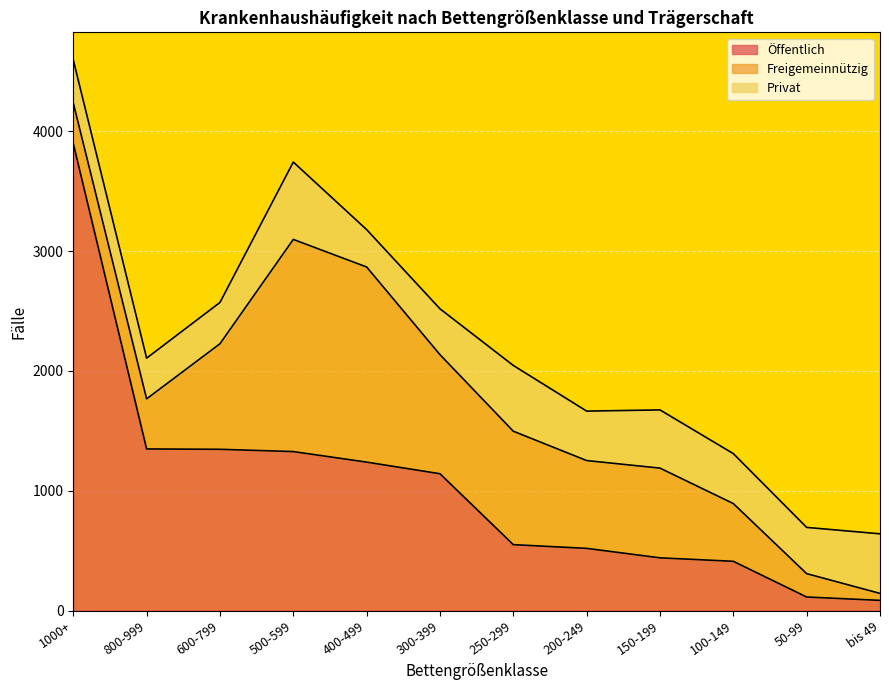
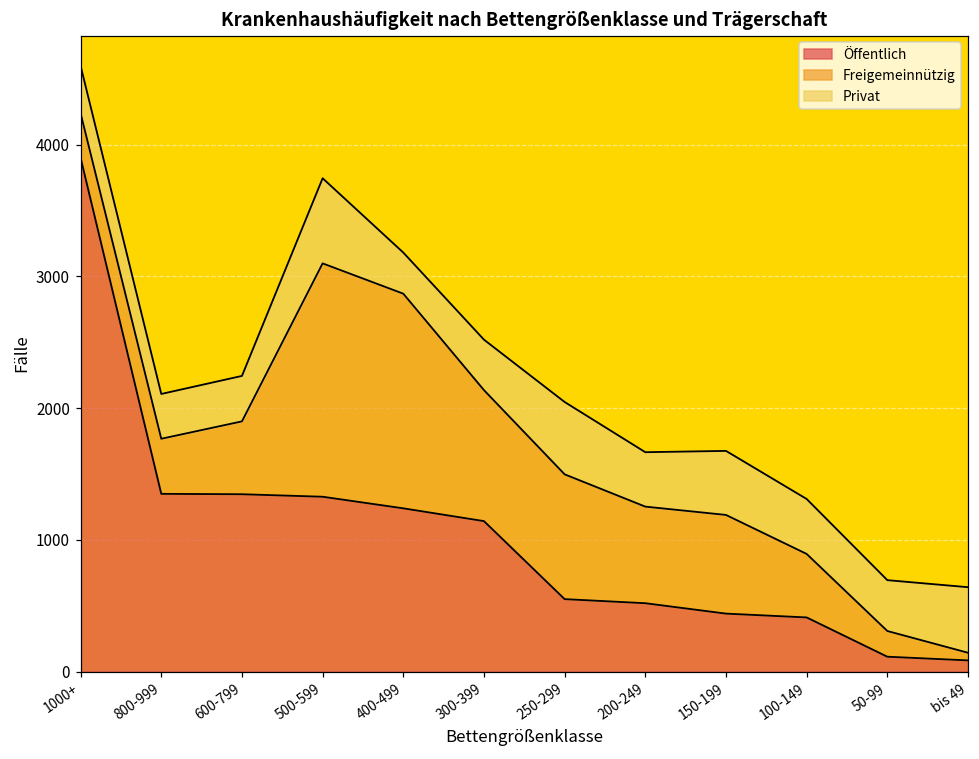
  {
    "Öffentlich": {
      "1000+": 3900,
      "800-999": 1350,
      "600-799": 1350,
      "500-599": 1330,
      "400-499": 1240,
      "300-399": 1140,
      "250-299": 550,
      "200-249": 520,
      "150-199": 440,
      "100-149": 410,
      "50-99": 110,
      "bis 49": 90
    },
    "Freigemeinnützig": {
      "1000+": 340,
      "800-999": 420,
-     "600-799": 880,
+     "600-799": 550,
      "500-599": 1770,
      "400-499": 1630,
      "300-399": 990,
      "250-299": 950,
      "200-249": 730,
      "150-199": 750,
      "100-149": 480,
      "50-99": 200,
      "bis 49": 60
    },
    "Privat": {
      "1000+": 360,
      "800-999": 340,
      "600-799": 350,
      "500-599": 650,
      "400-499": 310,
      "300-399": 380,
      "250-299": 550,
      "200-249": 410,
      "150-199": 490,
      "100-149": 420,
      "50-99": 390,
      "bis 49": 500
    }
  }
